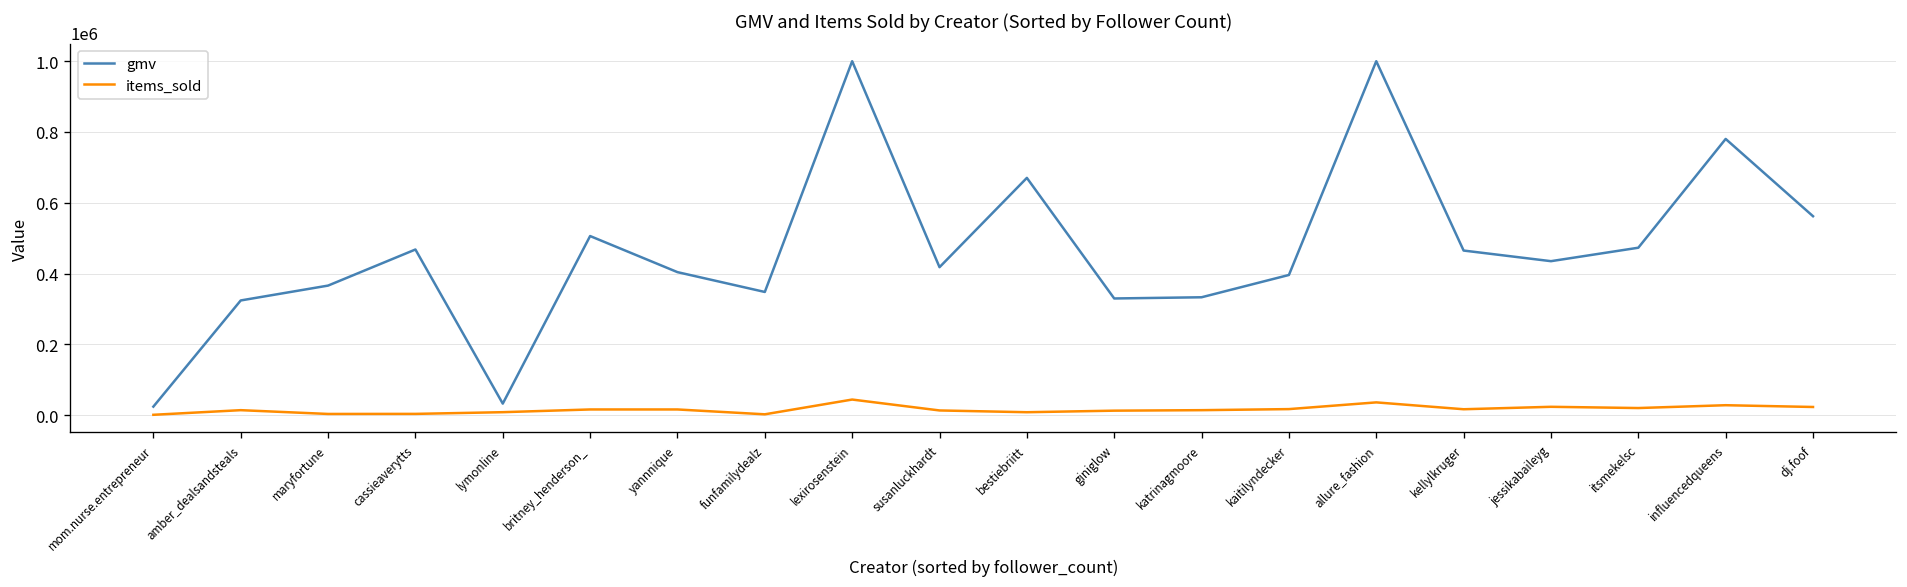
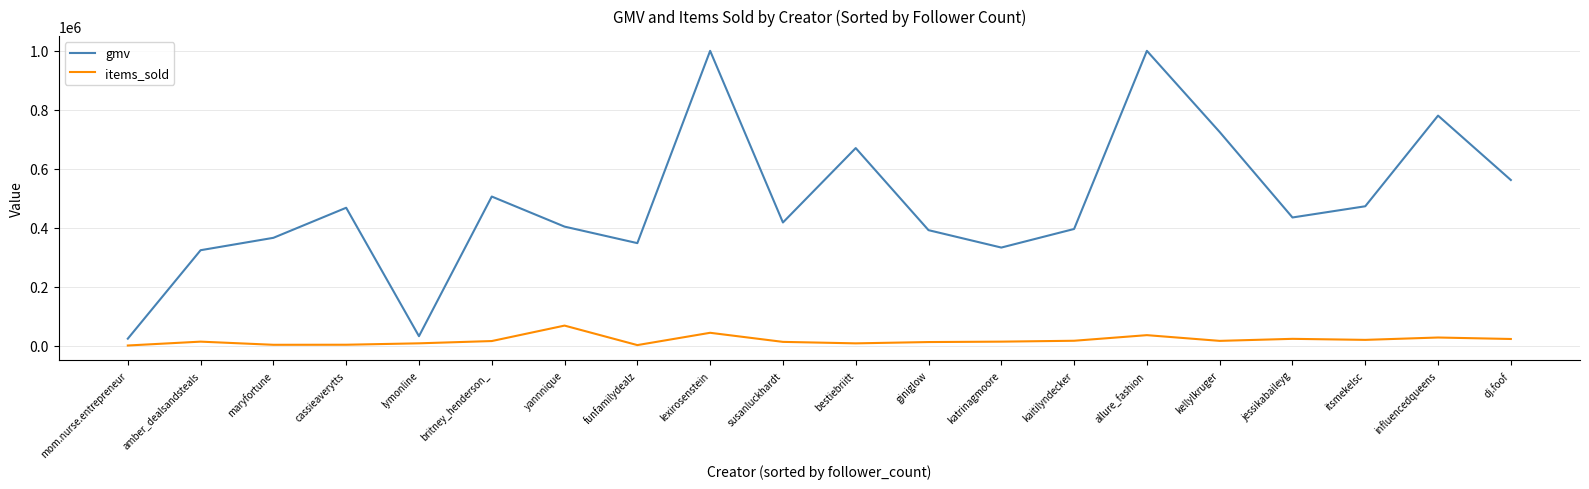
  {
    "gmv": {
      "mom.nurse.entrepreneur": 20000,
      "amber_dealsandsteals": 320000,
      "maryfortune": 370000,
      "cassieaverytts": 470000,
      "lymonline": 30000,
      "britney_henderson_": 510000,
      "yannnique": 400000,
      "funfamilydealz": 350000,
      "lexirosenstein": 1000000,
      "susanluckhardt": 420000,
      "bestiebriitt": 670000,
-     "giniglow": 330000,
+     "giniglow": 390000,
      "katrinagmoore": 330000,
      "kaitilyndecker": 400000,
      "allure_fashion": 1000000,
-     "kellylkruger": 470000,
+     "kellylkruger": 720000,
      "jessikabaileyg": 440000,
      "itsmekelsc": 470000,
      "influencedqueens": 780000,
      "dj.foof": 560000
    },
    "items_sold": {
      "mom.nurse.entrepreneur": 0,
      "amber_dealsandsteals": 10000,
      "maryfortune": 0,
      "cassieaverytts": 0,
      "lymonline": 10000,
      "britney_henderson_": 20000,
-     "yannnique": 20000,
+     "yannnique": 70000,
      "funfamilydealz": 0,
      "lexirosenstein": 40000,
      "susanluckhardt": 10000,
      "bestiebriitt": 10000,
      "giniglow": 10000,
      "katrinagmoore": 10000,
      "kaitilyndecker": 20000,
      "allure_fashion": 40000,
      "kellylkruger": 20000,
      "jessikabaileyg": 20000,
      "itsmekelsc": 20000,
      "influencedqueens": 30000,
      "dj.foof": 20000
    }
  }
